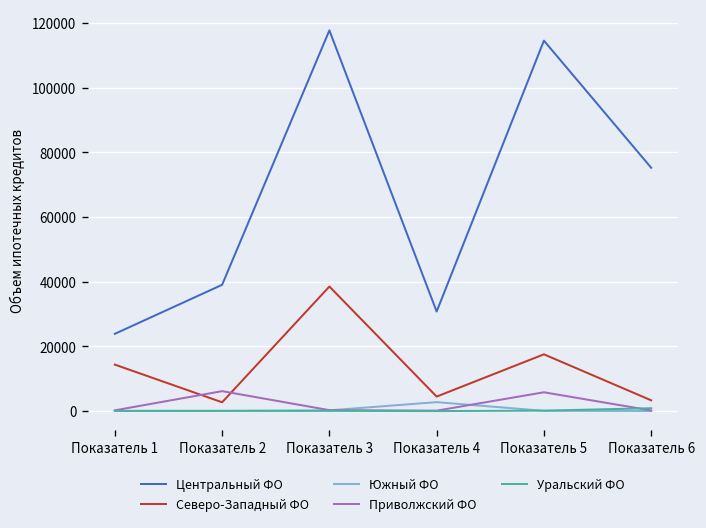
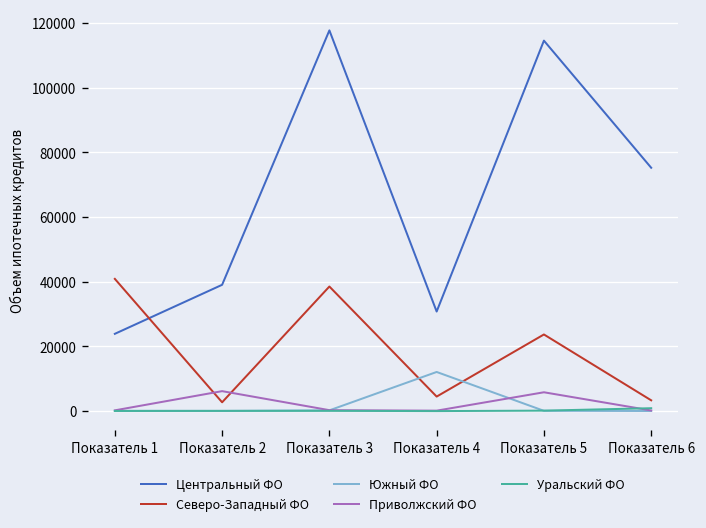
  {
    "Центральный ФО": {
      "Показатель 1": 24000,
      "Показатель 2": 39000,
      "Показатель 3": 118000,
      "Показатель 4": 31000,
      "Показатель 5": 115000,
      "Показатель 6": 75000
    },
    "Северо-Западный ФО": {
-     "Показатель 1": 14000,
+     "Показатель 1": 41000,
      "Показатель 2": 3000,
      "Показатель 3": 39000,
      "Показатель 4": 5000,
-     "Показатель 5": 18000,
+     "Показатель 5": 24000,
      "Показатель 6": 3000
    },
    "Южный ФО": {
-     "Показатель 4": 3000
+     "Показатель 4": 12000
    },
    "Приволжский ФО": {
      "Показатель 2": 6000,
      "Показатель 5": 6000
    }
  }
